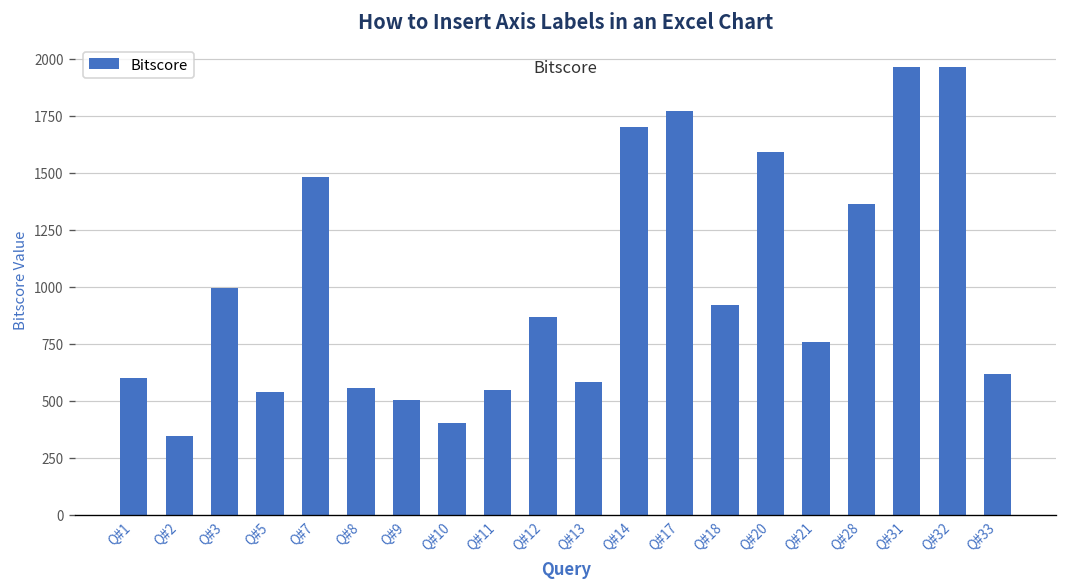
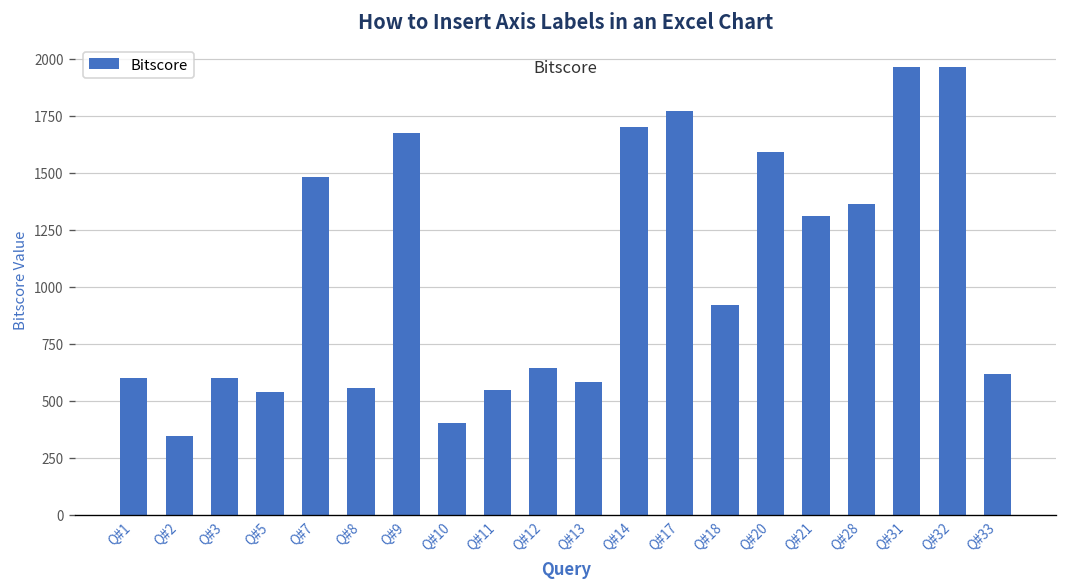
  {
    "Q#1": 600,
    "Q#2": 350,
-   "Q#3": 990,
+   "Q#3": 600,
    "Q#5": 540,
    "Q#7": 1480,
    "Q#8": 550,
-   "Q#9": 500,
+   "Q#9": 1680,
    "Q#10": 400,
    "Q#11": 550,
-   "Q#12": 870,
+   "Q#12": 640,
    "Q#13": 580,
    "Q#14": 1700,
    "Q#17": 1770,
    "Q#18": 920,
    "Q#20": 1590,
-   "Q#21": 760,
+   "Q#21": 1310,
    "Q#28": 1360,
    "Q#31": 1960,
    "Q#32": 1960,
    "Q#33": 620
  }
